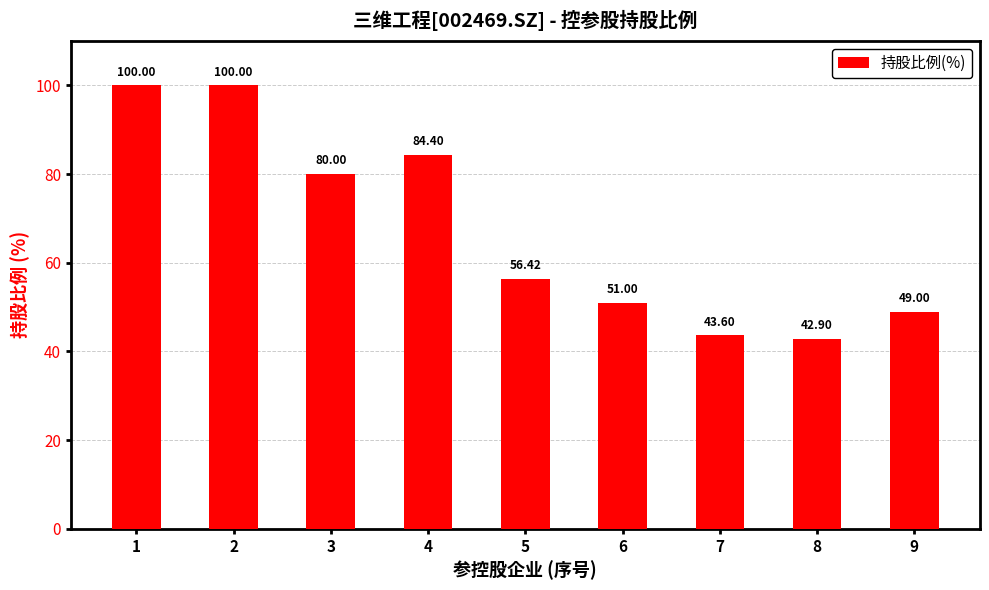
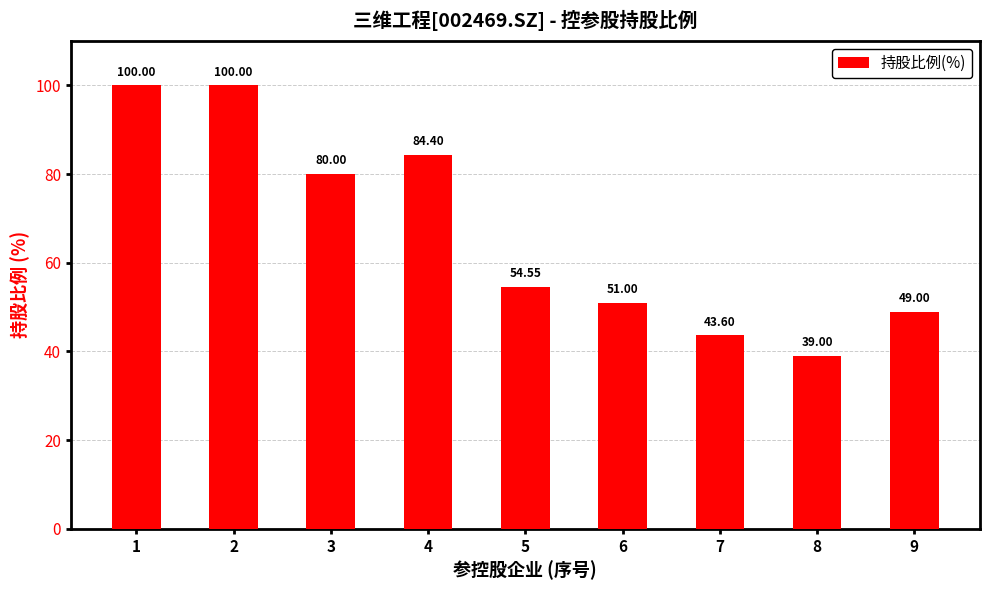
  {
    "1": 100.00,
    "2": 100.00,
    "3": 80.00,
    "4": 84.40,
-   "5": 56.42,
+   "5": 54.55,
    "6": 51.00,
    "7": 43.60,
-   "8": 42.90,
+   "8": 39.00,
    "9": 49.00
  }
